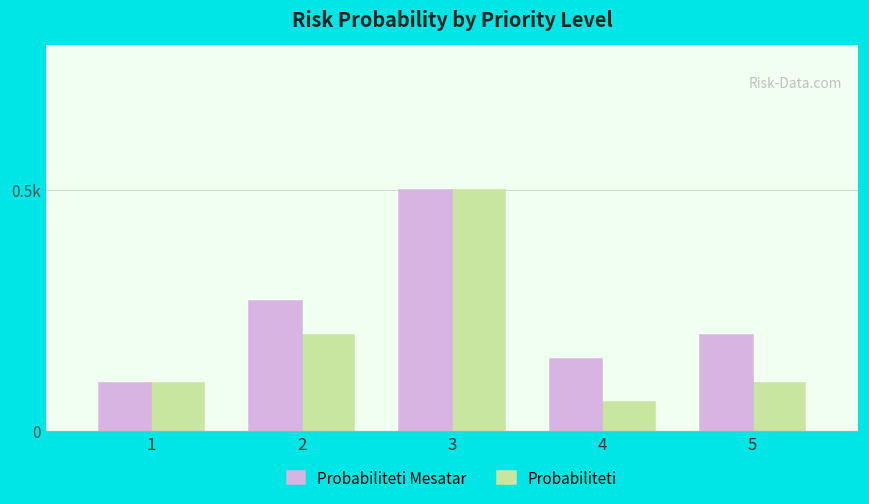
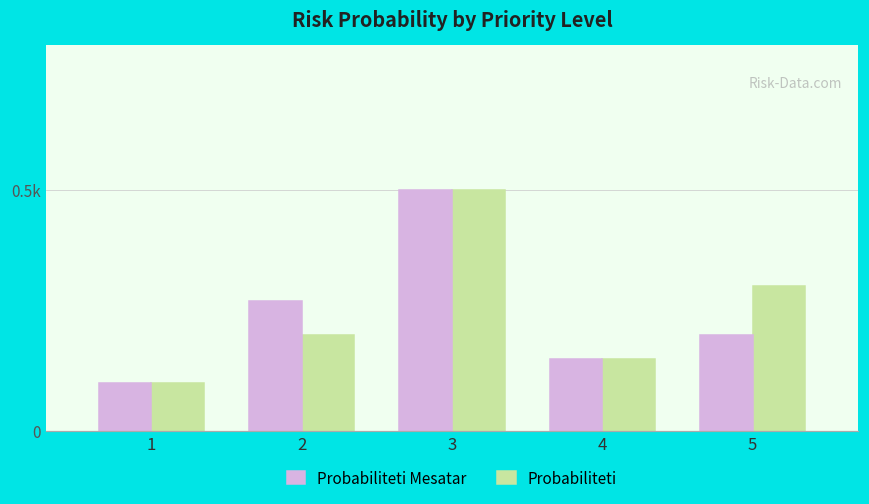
  {
    "Probabiliteti": {
      "1": 100,
      "2": 200,
      "3": 500,
-     "4": 60,
-     "5": 100
+     "4": 150,
+     "5": 300
    }
  }
